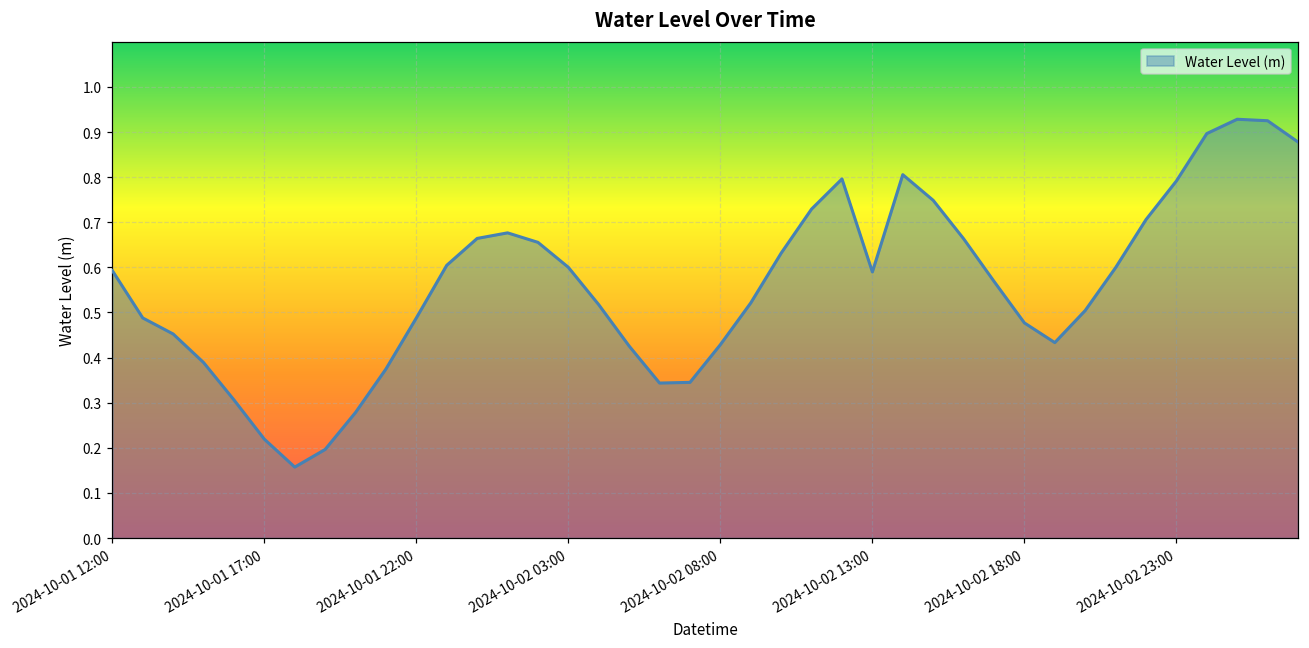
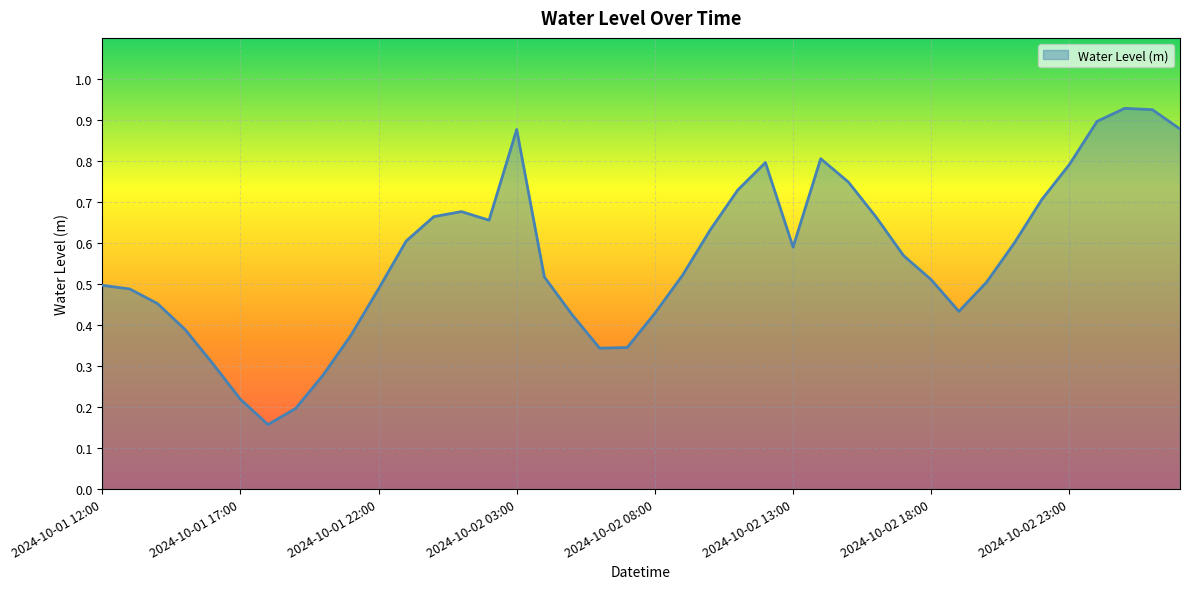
  {
-   "2024-10-01 12:00": 0.59,
+   "2024-10-01 12:00": 0.50,
    "2024-10-01 17:00": 0.22,
    "2024-10-01 22:00": 0.49,
-   "2024-10-02 03:00": 0.60,
+   "2024-10-02 03:00": 0.88,
    "2024-10-02 08:00": 0.43,
    "2024-10-02 13:00": 0.59,
-   "2024-10-02 18:00": 0.48,
+   "2024-10-02 18:00": 0.51,
    "2024-10-02 23:00": 0.79
  }
